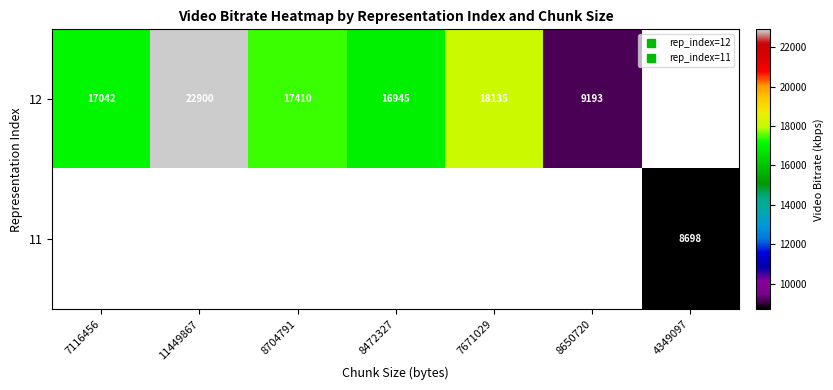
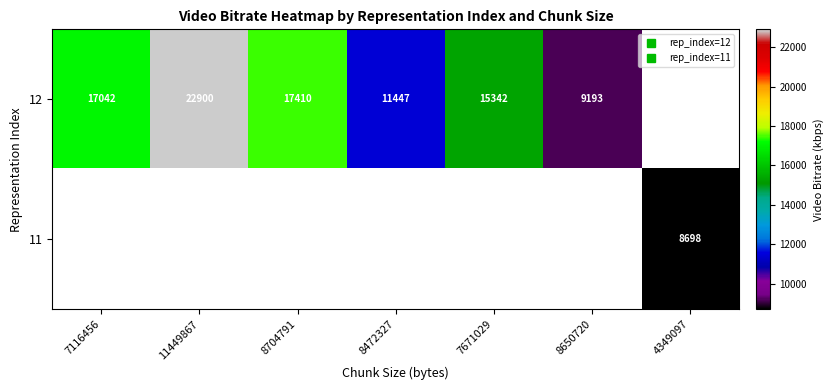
  {
    "12": {
      "7116456": 17042,
      "11449867": 22900,
      "8704791": 17410,
-     "8472327": 16945,
-     "7671029": 18135,
+     "8472327": 11447,
+     "7671029": 15342,
      "8650720": 9193
    },
    "11": {
      "4349097": 8698
    }
  }
